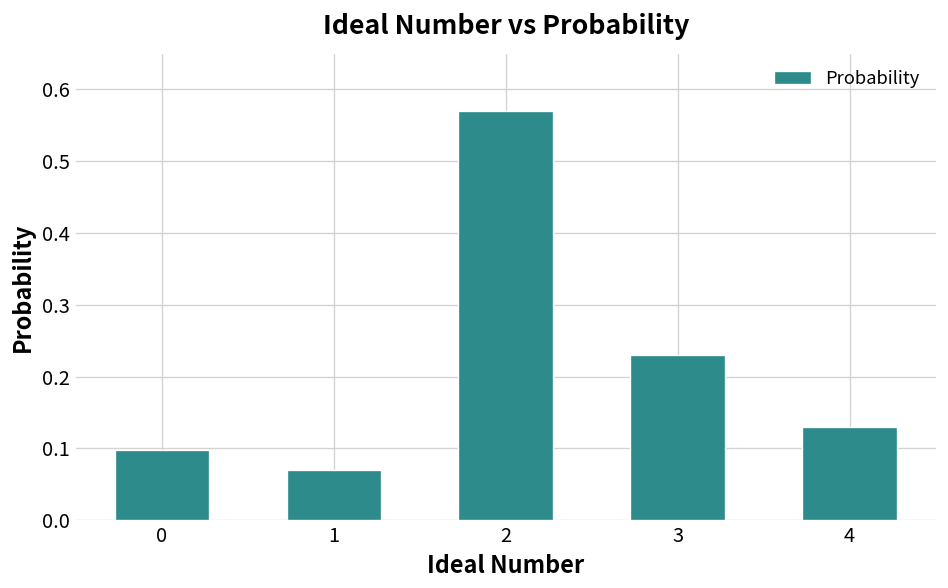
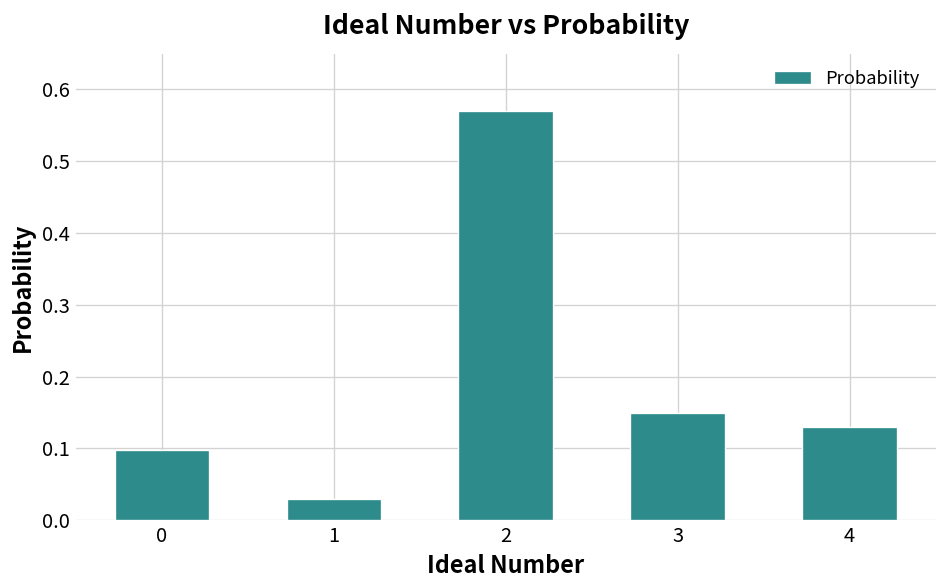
  {
    "0": 0.10,
-   "1": 0.07,
+   "1": 0.03,
    "2": 0.57,
-   "3": 0.23,
+   "3": 0.15,
    "4": 0.13
  }
